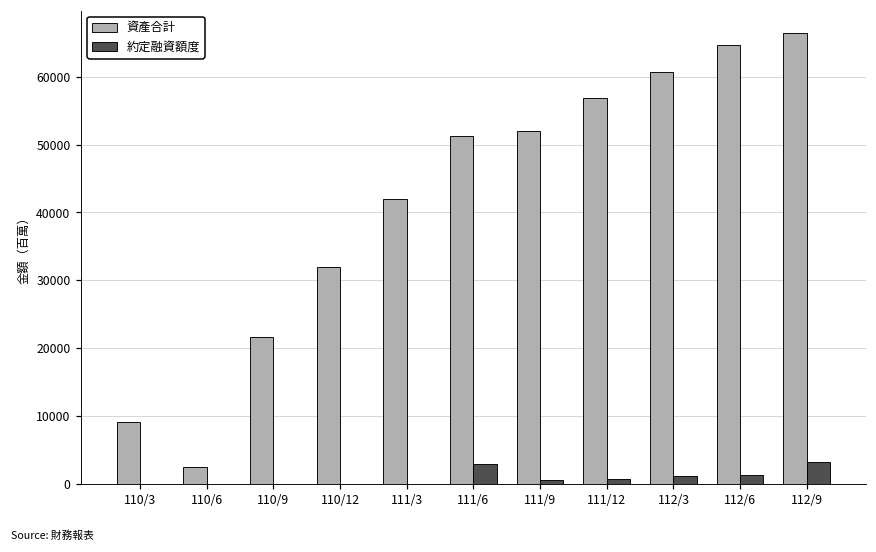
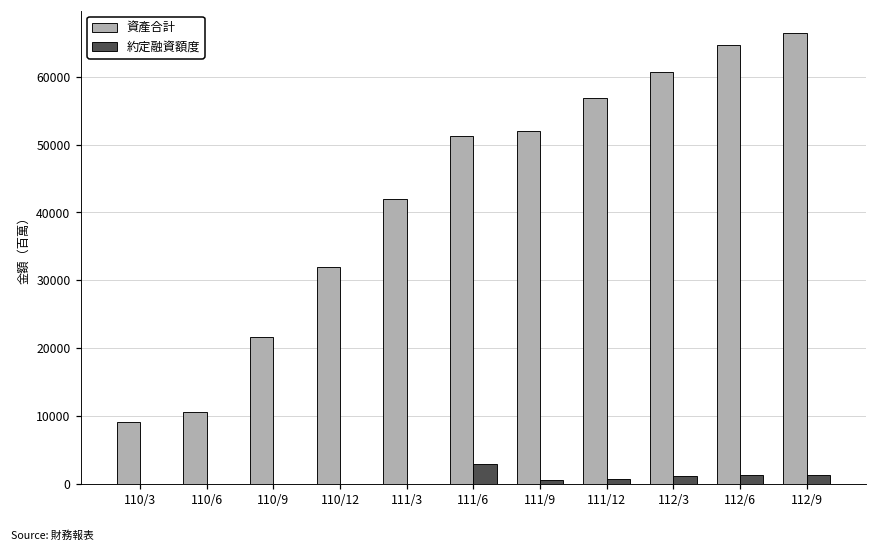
  {
    "資產合計": {
      "110/3": 9000,
-     "110/6": 2000,
+     "110/6": 11000,
      "110/9": 22000,
      "110/12": 32000,
      "111/3": 42000,
      "111/6": 51000,
      "111/9": 52000,
      "111/12": 57000,
      "112/3": 61000,
      "112/6": 65000,
      "112/9": 66000
    },
    "約定融資額度": {
      "110/3": 0,
      "110/6": 0,
      "110/9": 0,
      "110/12": 0,
      "111/3": 0,
      "111/6": 3000,
      "111/9": 1000,
      "111/12": 1000,
      "112/3": 1000,
      "112/6": 1000,
-     "112/9": 3000
+     "112/9": 1000
    }
  }
